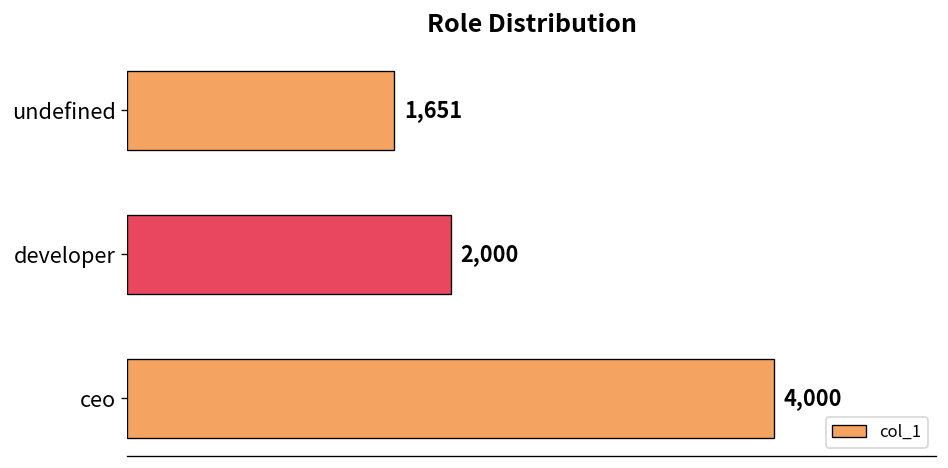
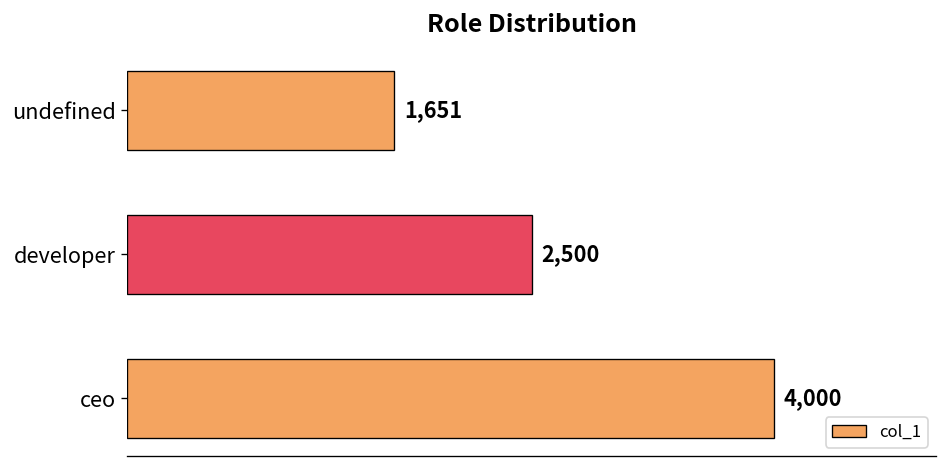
  {
    "undefined": "1,651",
-   "developer": "2,000",
+   "developer": "2,500",
    "ceo": "4,000"
  }
